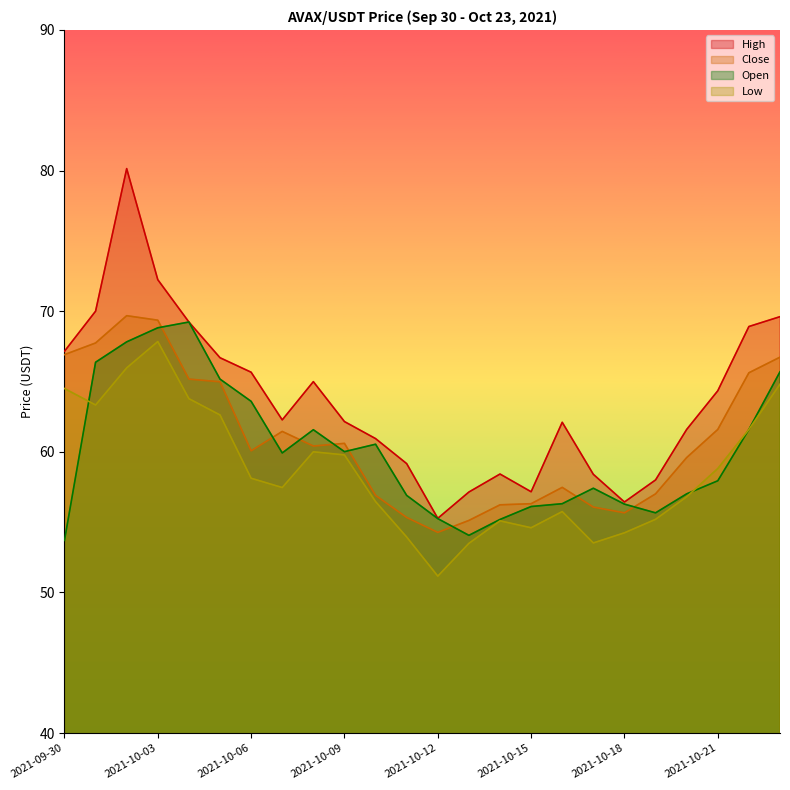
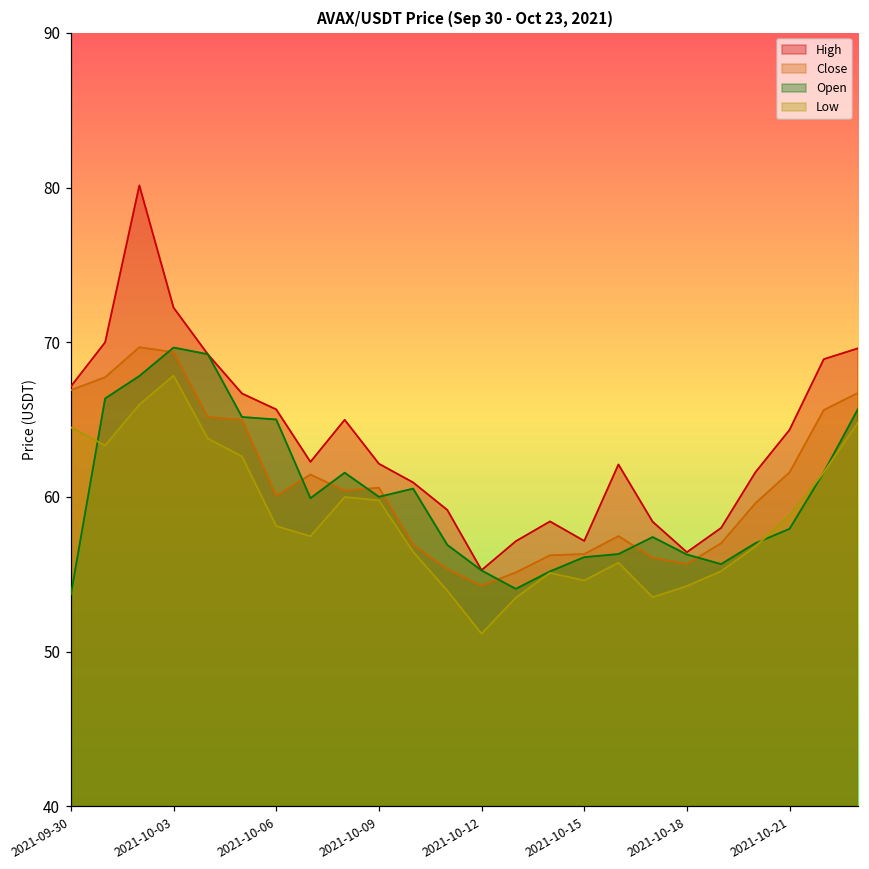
  {
    "Open": {
      "2021-09-30": 53.7,
-     "2021-10-03": 68.8,
-     "2021-10-06": 63.6,
+     "2021-10-03": 69.7,
+     "2021-10-06": 65.0,
      "2021-10-09": 60.0,
      "2021-10-15": 56.1,
      "2021-10-21": 57.9
    }
  }
